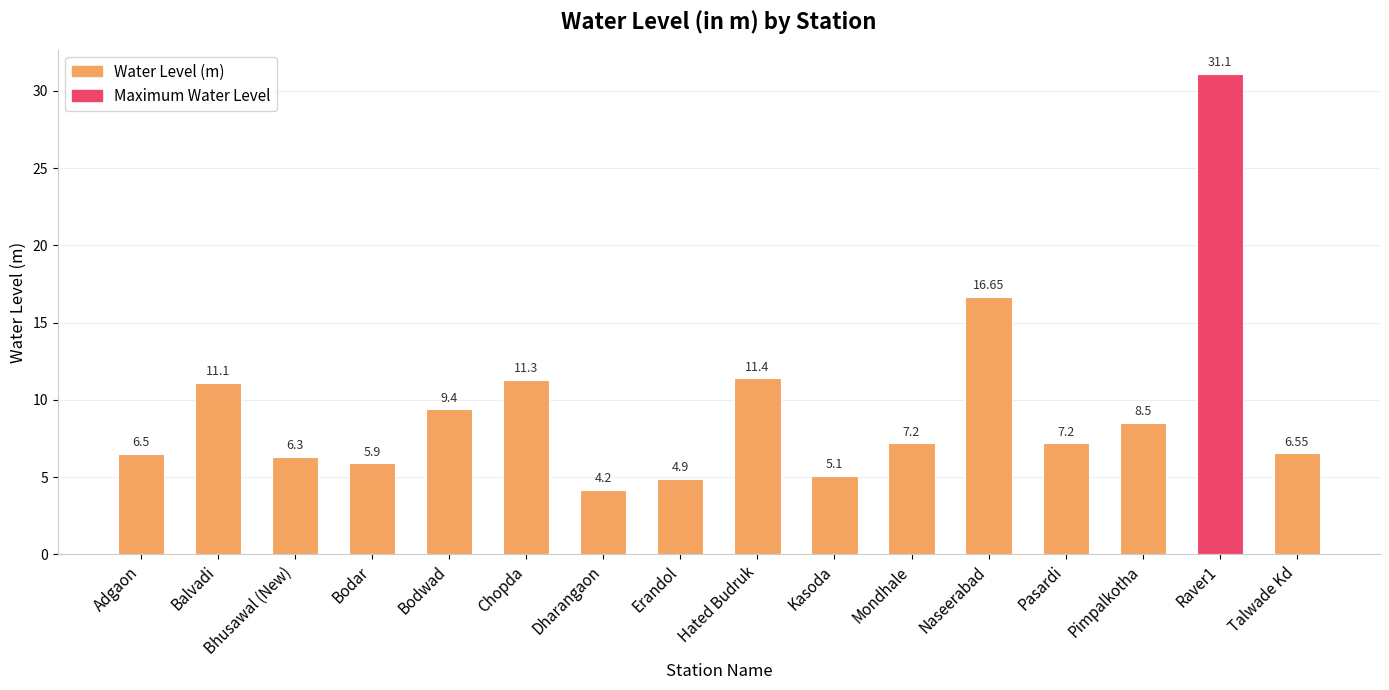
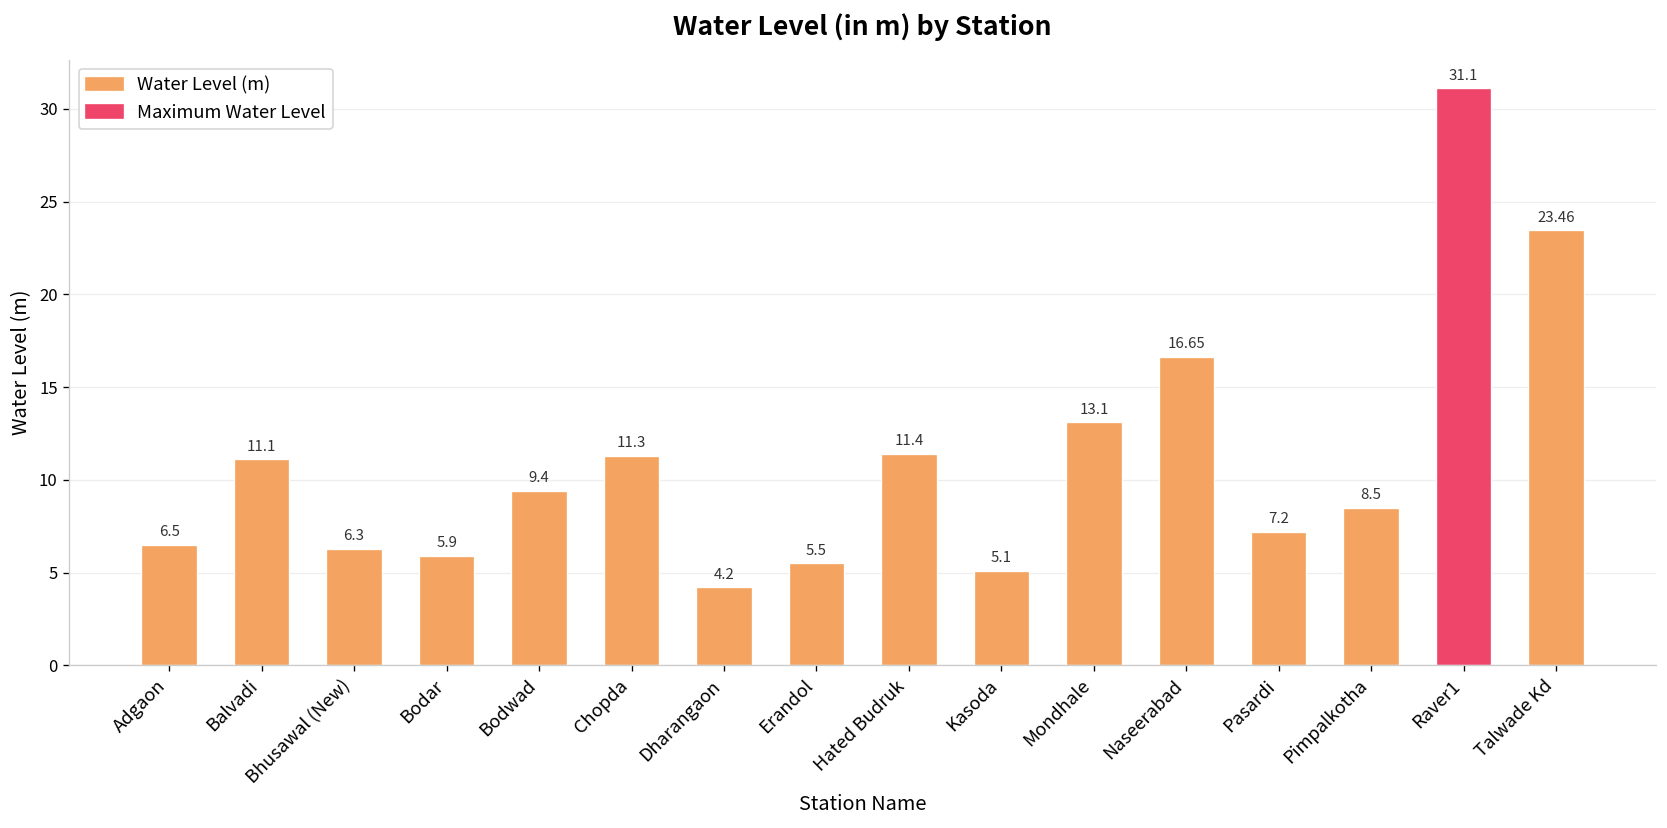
  {
    "Adgaon": 6.5,
    "Balvadi": 11.1,
    "Bhusawal (New)": 6.3,
    "Bodar": 5.9,
    "Bodwad": 9.4,
    "Chopda": 11.3,
    "Dharangaon": 4.2,
-   "Erandol": 4.9,
+   "Erandol": 5.5,
    "Hated Budruk": 11.4,
    "Kasoda": 5.1,
-   "Mondhale": 7.2,
+   "Mondhale": 13.1,
    "Naseerabad": 16.65,
    "Pasardi": 7.2,
    "Pimpalkotha": 8.5,
    "Raver1": 31.1,
-   "Talwade Kd": 6.55
+   "Talwade Kd": 23.46
  }
